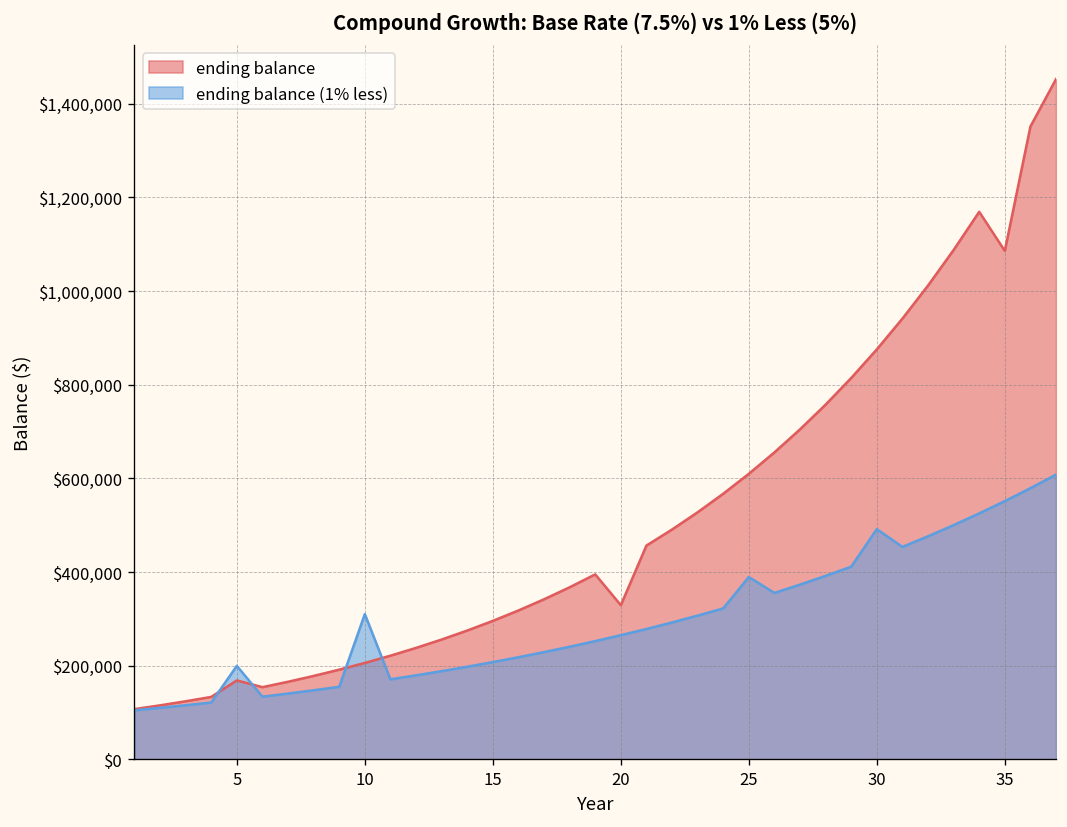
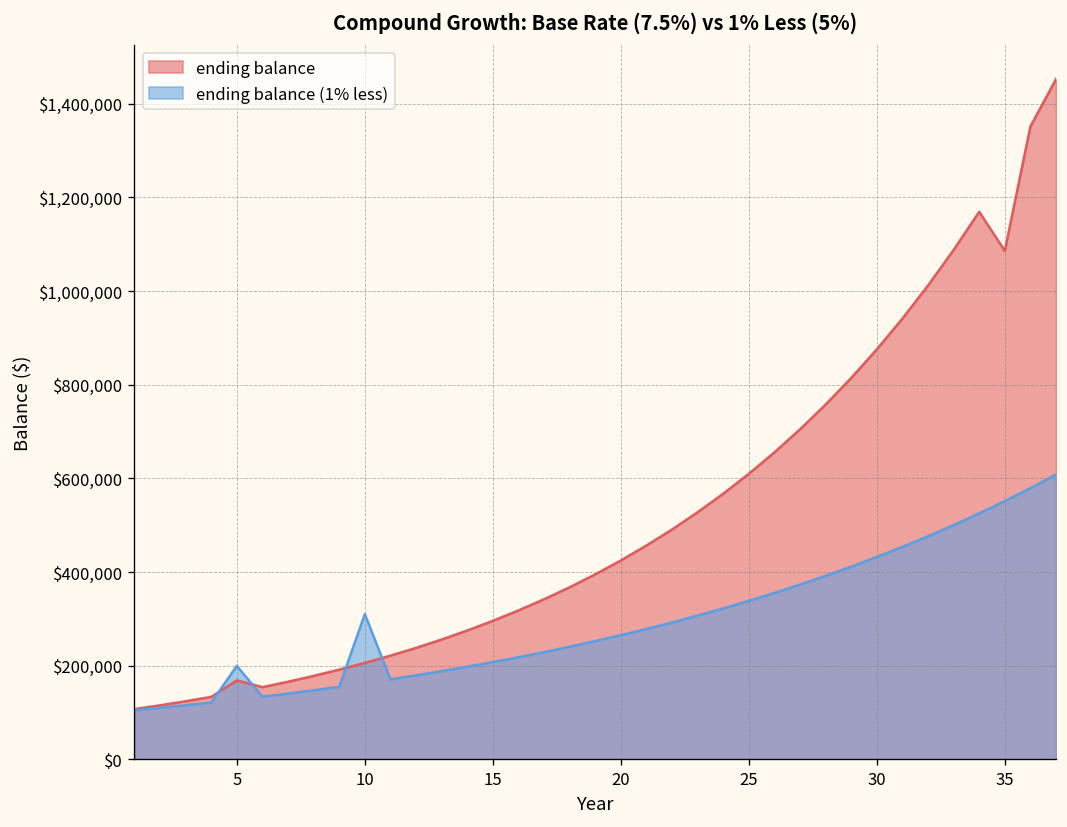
  {
    "ending balance": {
      "5": "$170,000",
      "10": "$210,000",
      "15": "$300,000",
-     "20": "$330,000",
+     "20": "$420,000",
      "25": "$610,000",
      "30": "$880,000",
      "35": "$1,090,000"
    },
    "ending balance (1% less)": {
      "5": "$200,000",
      "10": "$310,000",
      "15": "$210,000",
      "20": "$270,000",
-     "25": "$390,000",
-     "30": "$490,000",
+     "25": "$340,000",
+     "30": "$430,000",
      "35": "$550,000"
    }
  }
